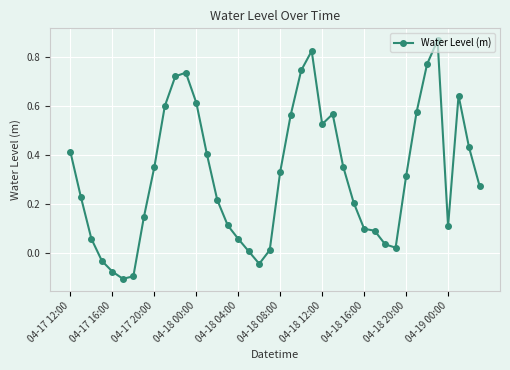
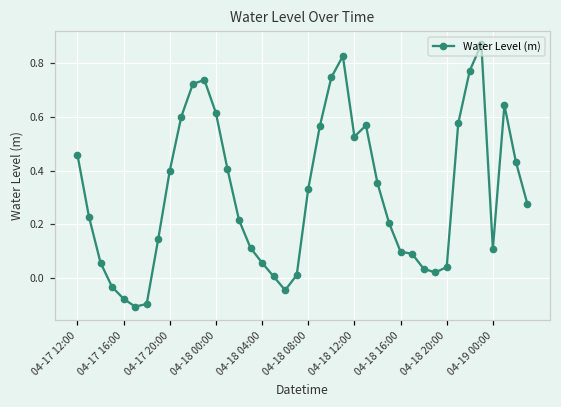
  {
-   "04-17 12:00": 0.41,
+   "04-17 12:00": 0.46,
    "04-17 16:00": -0.08,
-   "04-17 20:00": 0.35,
+   "04-17 20:00": 0.40,
    "04-18 00:00": 0.61,
    "04-18 04:00": 0.06,
    "04-18 08:00": 0.33,
    "04-18 12:00": 0.53,
    "04-18 16:00": 0.10,
-   "04-18 20:00": 0.31,
+   "04-18 20:00": 0.04,
    "04-19 00:00": 0.11
  }
